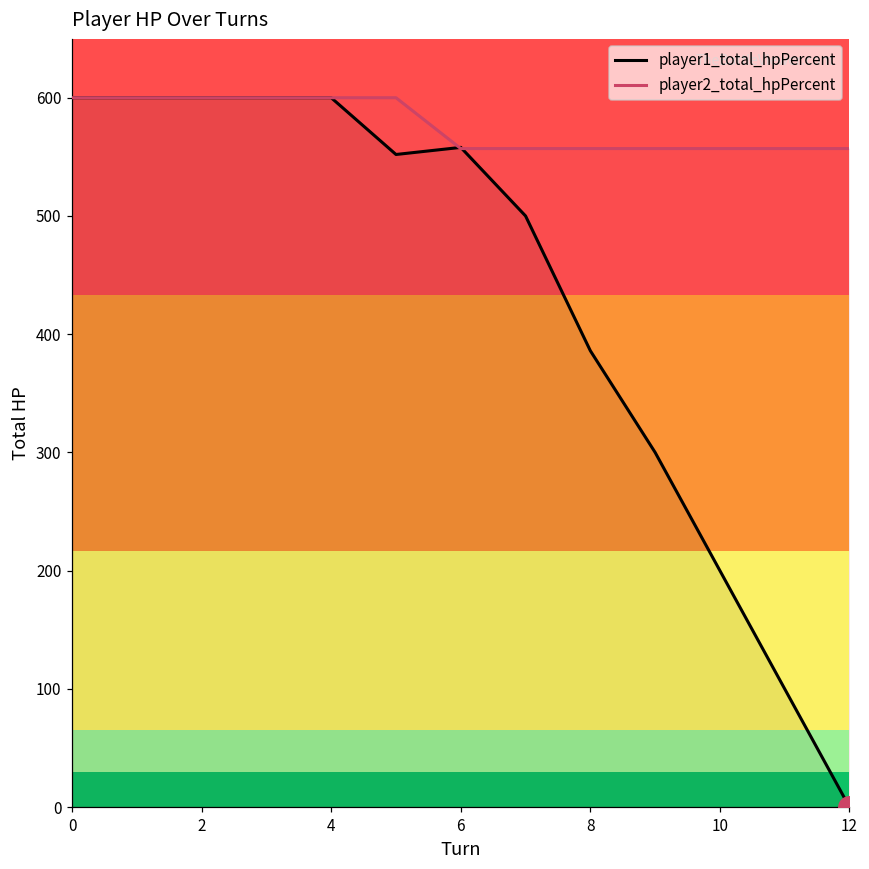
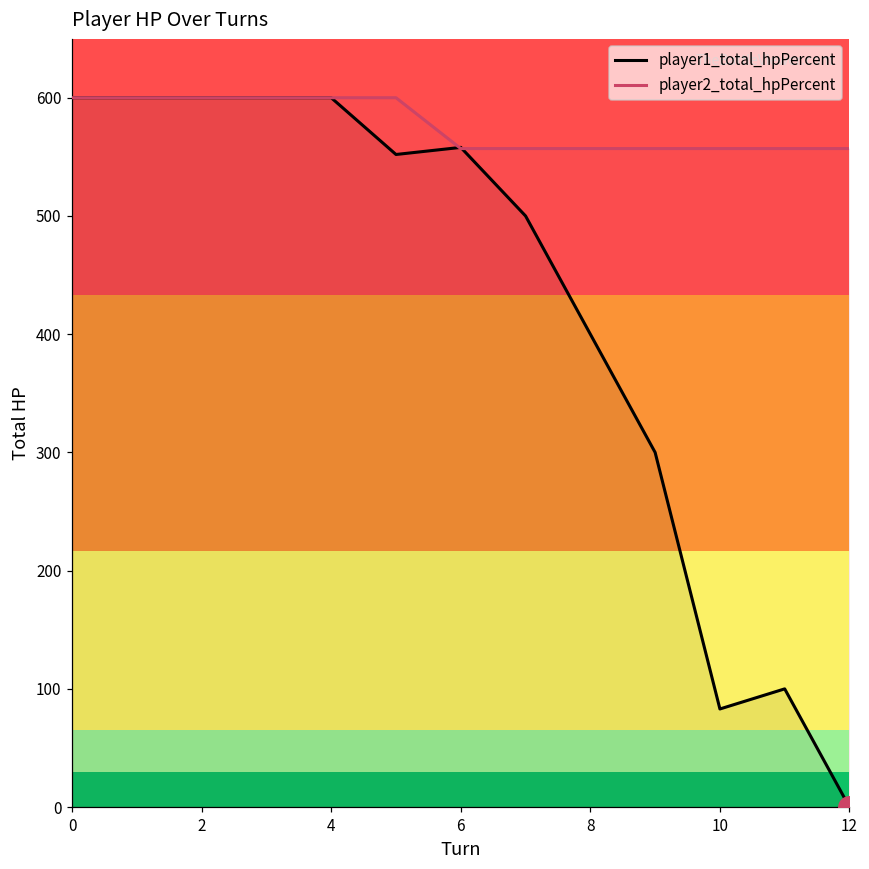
  {
    "player1_total_hpPercent": {
-     "8": 386,
-     "10": 200
+     "8": 400,
+     "10": 83
    }
  }
